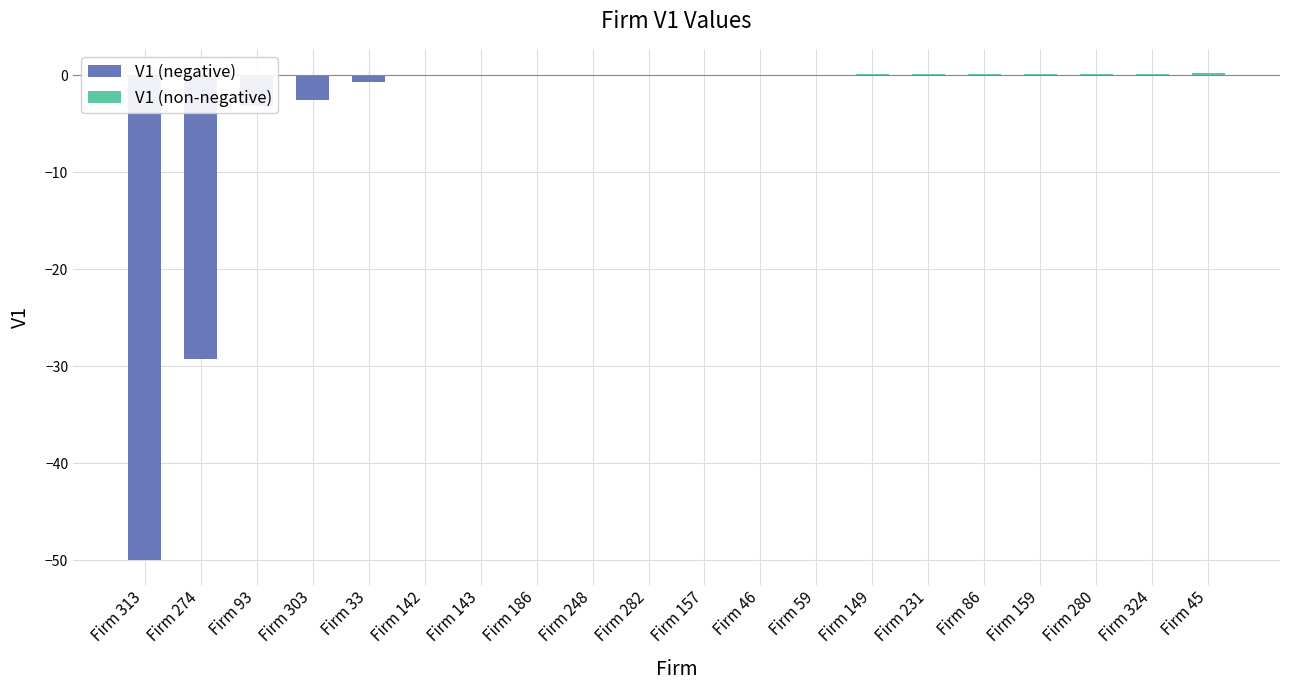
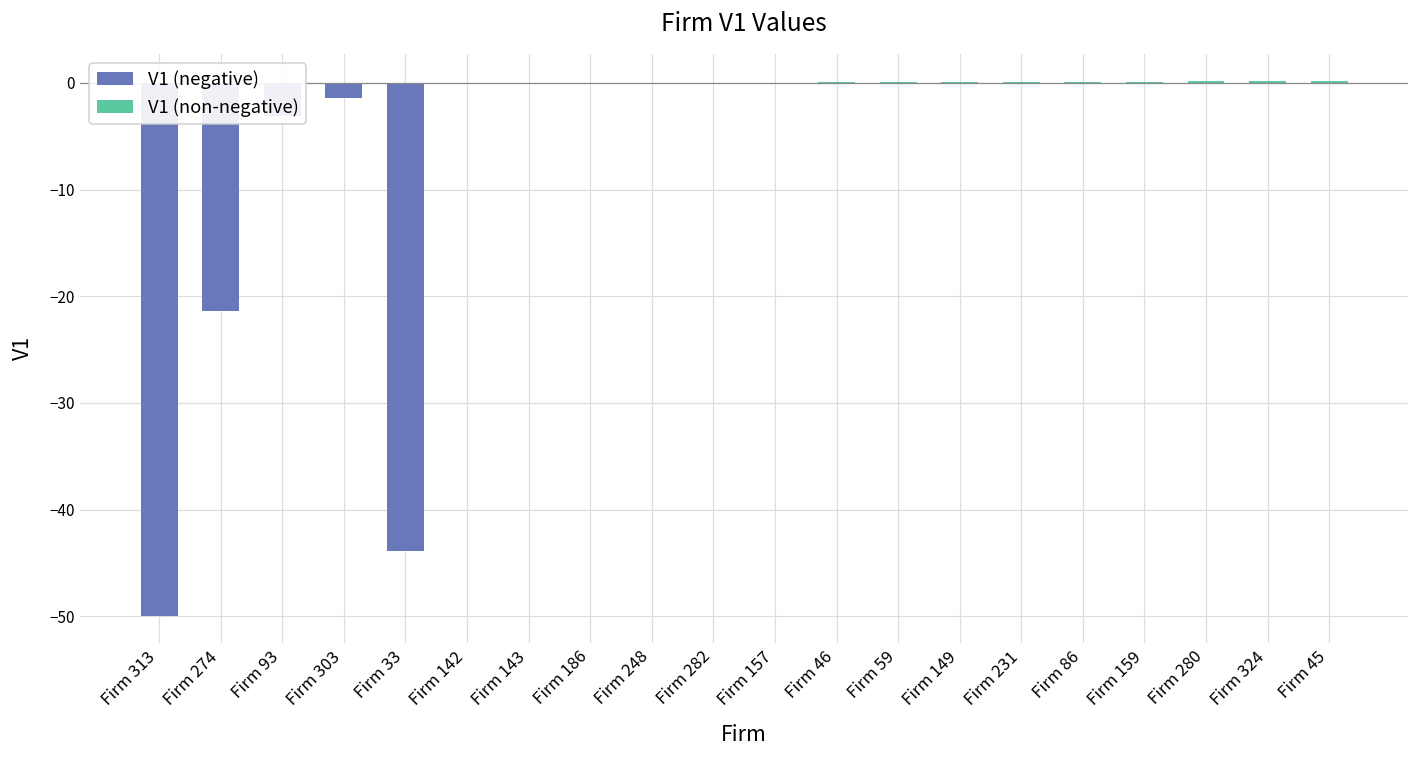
  {
    "V1 (negative)": {
      "Firm 313": -50,
-     "Firm 274": -29,
-     "Firm 303": -3,
-     "Firm 33": -1,
+     "Firm 274": -21,
+     "Firm 303": -1,
+     "Firm 33": -44,
      "Firm 142": 0,
      "Firm 143": 0,
      "Firm 186": 0,
      "Firm 248": 0,
      "Firm 282": 0,
      "Firm 157": 0,
      "Firm 46": 0,
      "Firm 59": 0,
      "Firm 149": 0,
      "Firm 231": 0,
      "Firm 86": 0,
      "Firm 159": 0,
      "Firm 280": 0,
      "Firm 324": 0,
      "Firm 45": 0
    },
    "V1 (non-negative)": {
      "Firm 303": 0,
      "Firm 33": 0,
      "Firm 142": 0,
      "Firm 143": 0,
      "Firm 186": 0,
      "Firm 248": 0,
      "Firm 282": 0
    }
  }
